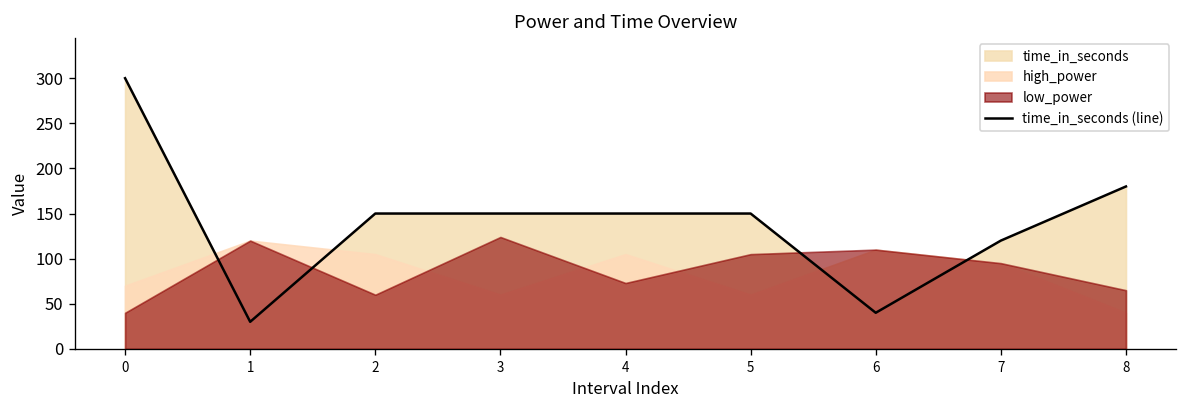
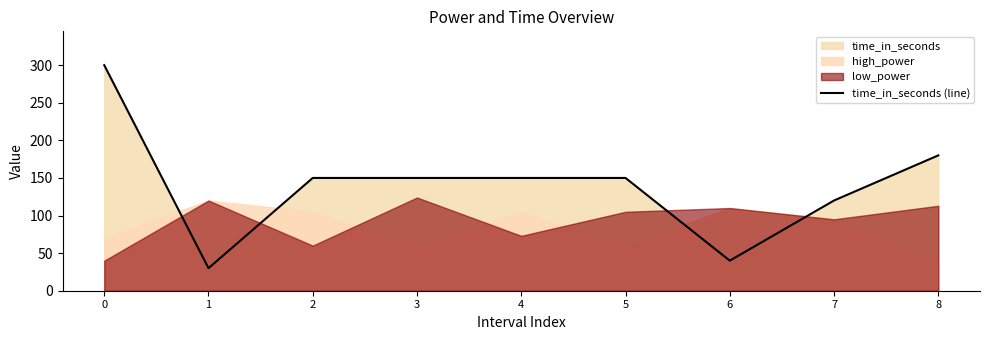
  {
    "low_power": {
      "0": 40,
      "2": 60,
      "3": 120,
      "4": 70,
      "5": 110,
-     "8": 70
+     "8": 110
    }
  }
